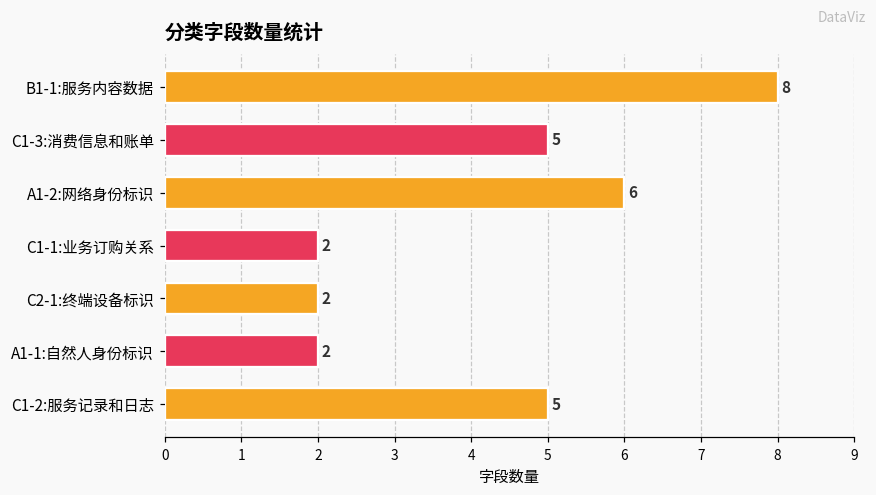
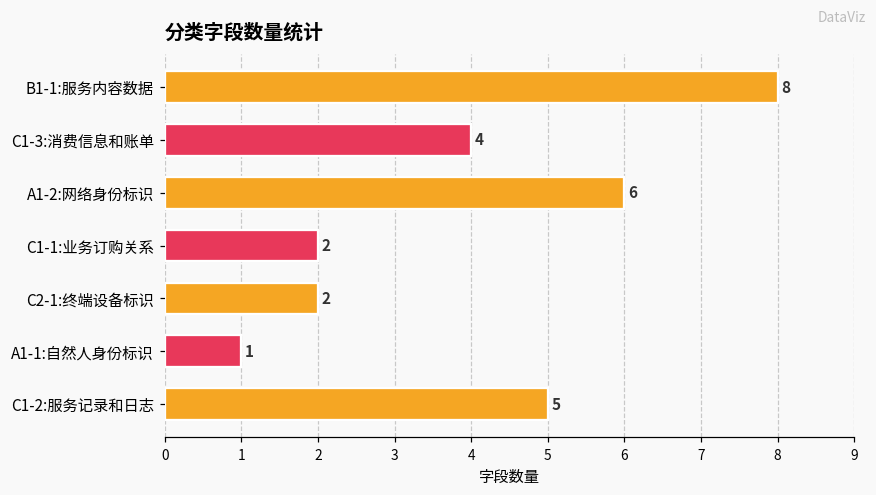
  {
    "B1-1:服务内容数据": 8,
-   "C1-3:消费信息和账单": 5,
+   "C1-3:消费信息和账单": 4,
    "A1-2:网络身份标识": 6,
    "C1-1:业务订购关系": 2,
    "C2-1:终端设备标识": 2,
-   "A1-1:自然人身份标识": 2,
+   "A1-1:自然人身份标识": 1,
    "C1-2:服务记录和日志": 5
  }
